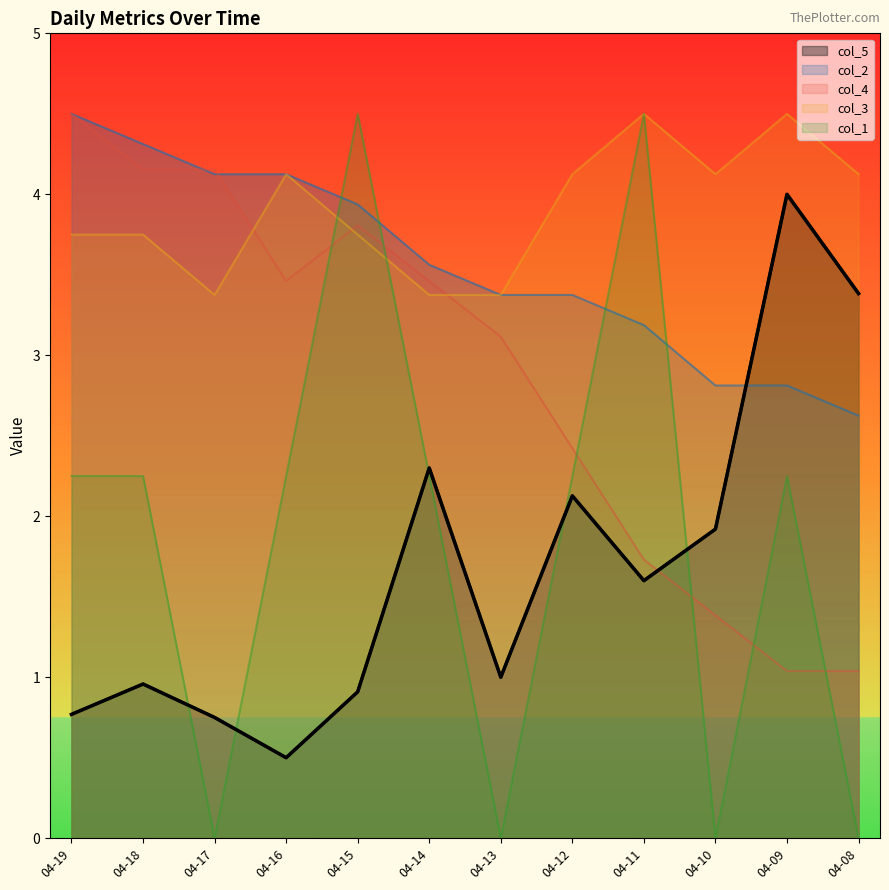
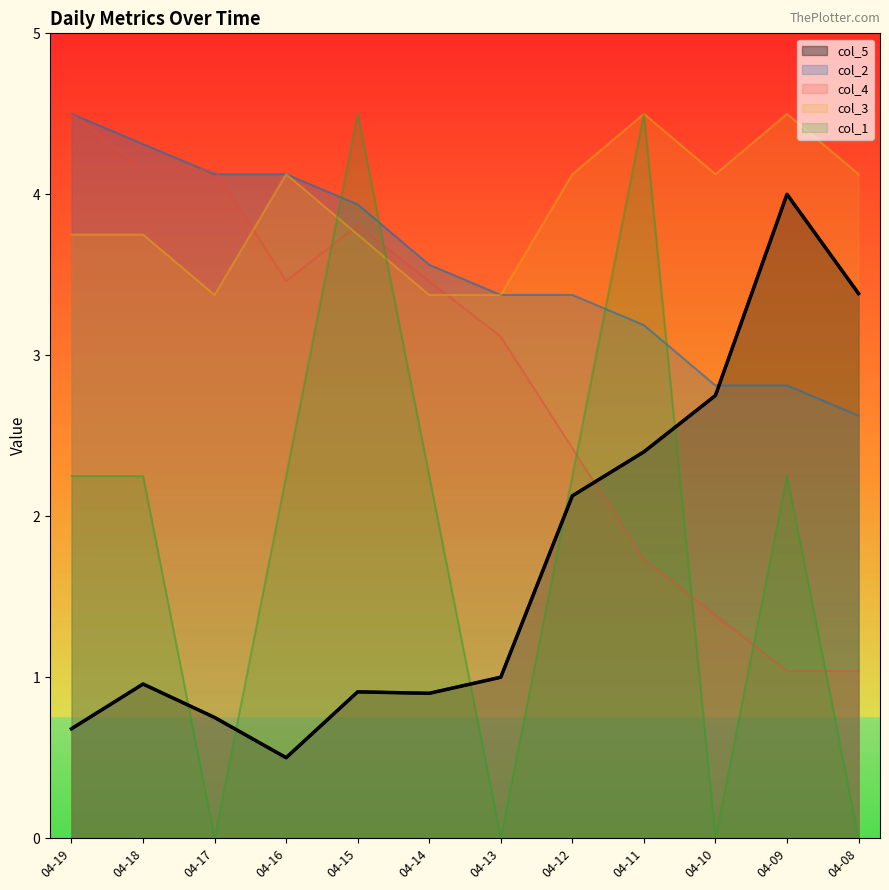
  {
    "col_5": {
-     "04-19": 0.77,
+     "04-19": 0.68,
      "04-18": 0.96,
      "04-17": 0.75,
      "04-16": 0.50,
      "04-15": 0.91,
-     "04-14": 2.3,
+     "04-14": 0.9,
      "04-13": 1.00,
      "04-12": 2.13,
-     "04-11": 1.6,
-     "04-10": 1.92,
+     "04-11": 2.4,
+     "04-10": 2.75,
      "04-09": 4.00,
      "04-08": 3.38
    }
  }
